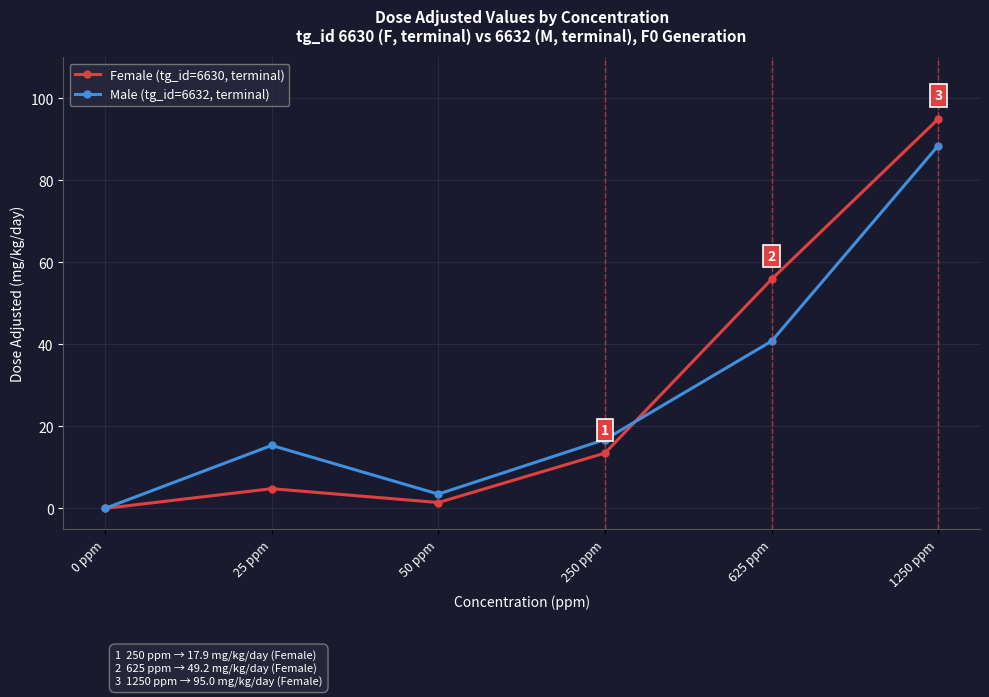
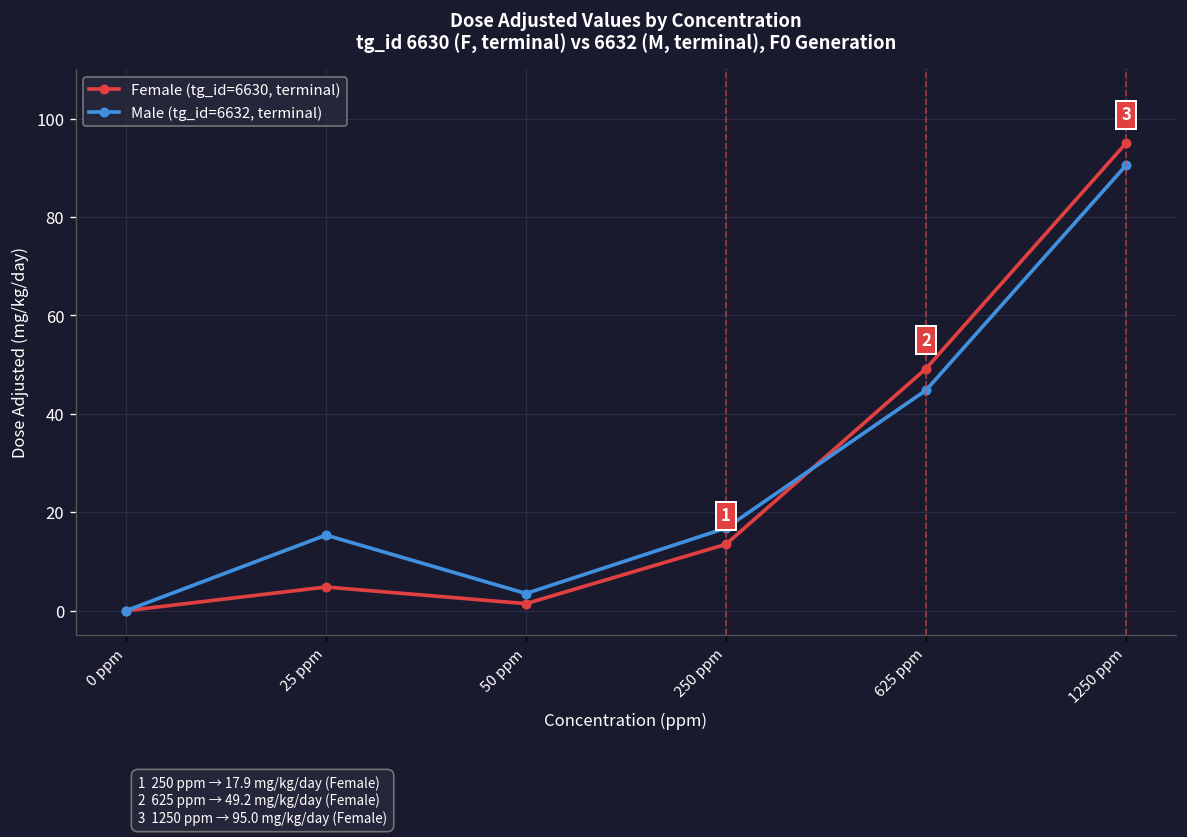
  {
    "Female (tg_id=6630, terminal)": {
      "25 ppm": 5,
      "50 ppm": 1,
      "250 ppm": 14,
-     "625 ppm": 56
+     "625 ppm": 49
    },
    "Male (tg_id=6632, terminal)": {
      "25 ppm": 15,
      "50 ppm": 4,
-     "625 ppm": 41,
-     "1250 ppm": 89
+     "625 ppm": 45,
+     "1250 ppm": 91
    }
  }
